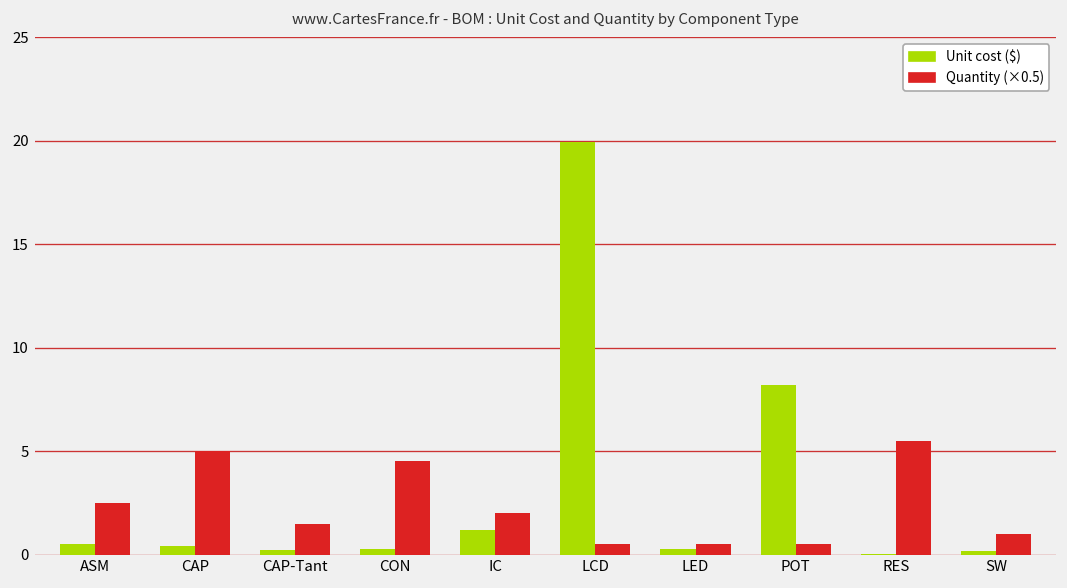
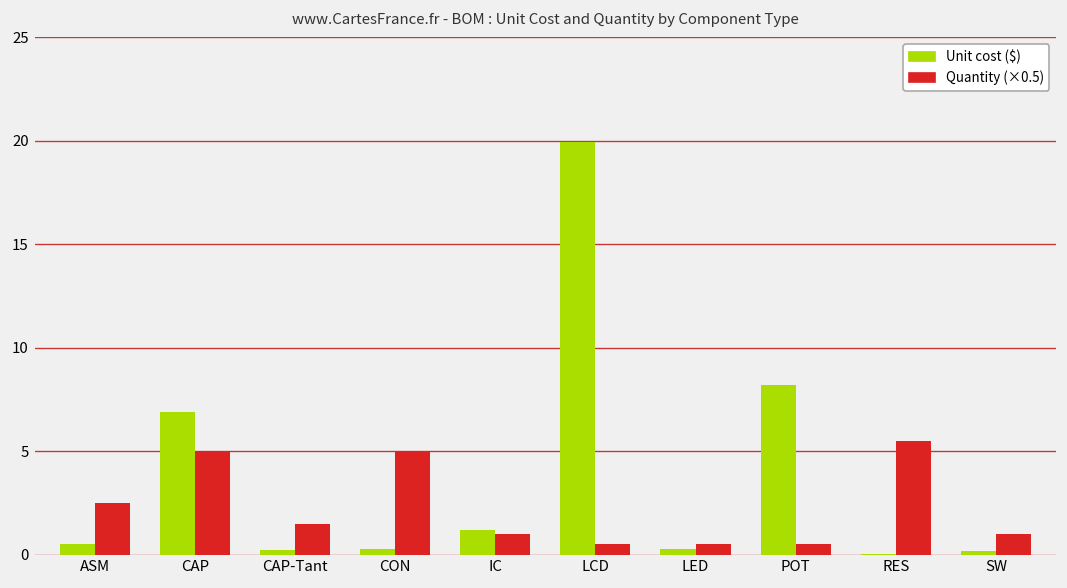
  {
    "Unit cost ($)": {
      "ASM": 0.5,
-     "CAP": 0.4,
+     "CAP": 6.9,
      "CAP-Tant": 0.2,
      "CON": 0.3,
      "IC": 1.2,
      "LCD": 20.0,
      "LED": 0.3,
      "POT": 8.2,
      "SW": 0.2
    },
    "Quantity (×0.5)": {
      "ASM": 2.5,
      "CAP": 5.0,
      "CAP-Tant": 1.5,
-     "CON": 4.5,
-     "IC": 2.0,
+     "CON": 5.0,
+     "IC": 1.0,
      "LCD": 0.5,
      "LED": 0.5,
      "POT": 0.5,
      "RES": 5.5,
      "SW": 1.0
    }
  }
